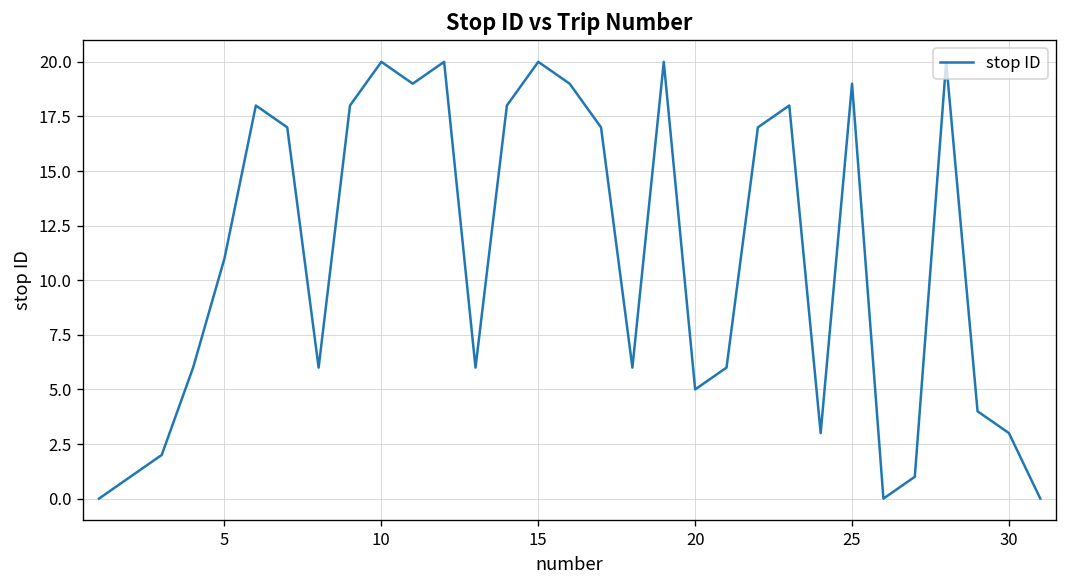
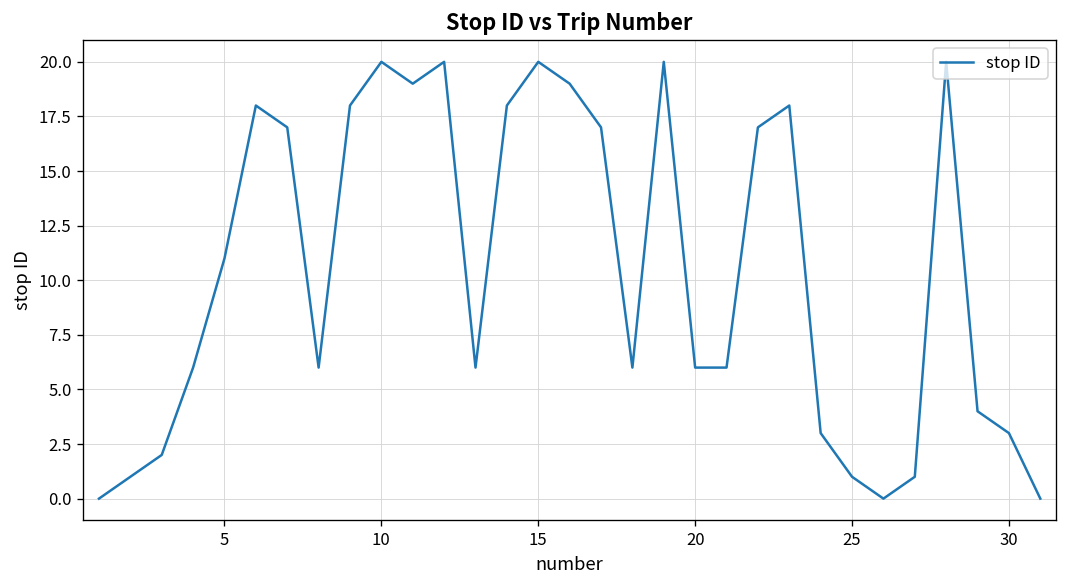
  {
    "5": 11,
    "10": 20,
    "15": 20,
-   "20": 5,
-   "25": 19,
+   "20": 6,
+   "25": 1,
    "30": 3
  }
